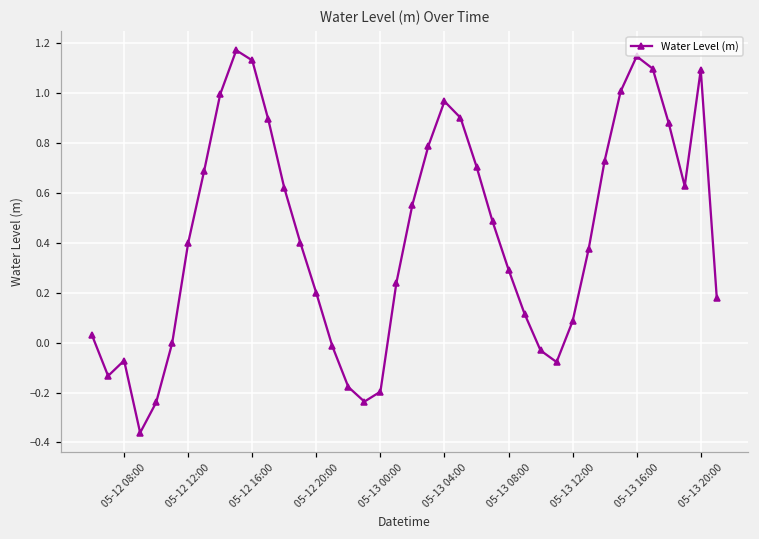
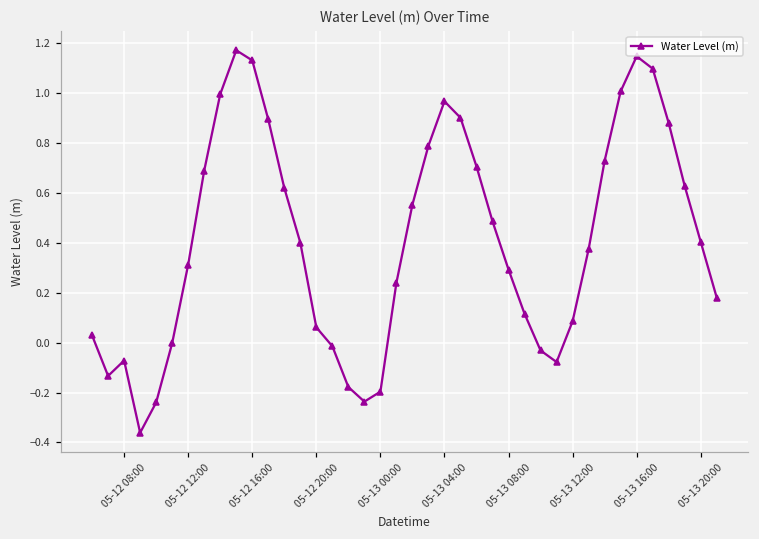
  {
    "05-12 08:00": -0.07,
-   "05-12 12:00": 0.40,
+   "05-12 12:00": 0.31,
    "05-12 16:00": 1.13,
-   "05-12 20:00": 0.20,
+   "05-12 20:00": 0.06,
    "05-13 00:00": -0.20,
    "05-13 04:00": 0.97,
    "05-13 08:00": 0.29,
    "05-13 12:00": 0.09,
-   "05-13 20:00": 1.09
+   "05-13 20:00": 0.40
  }
